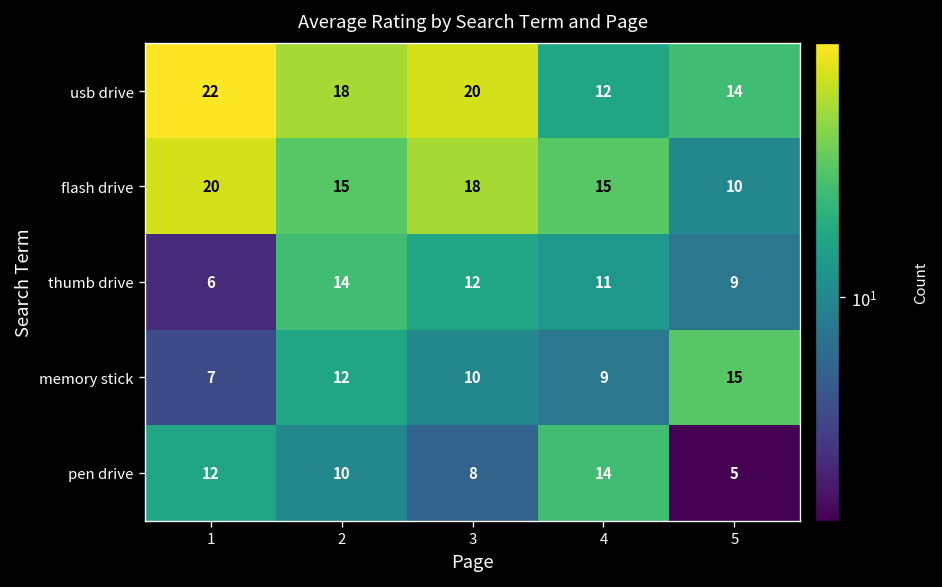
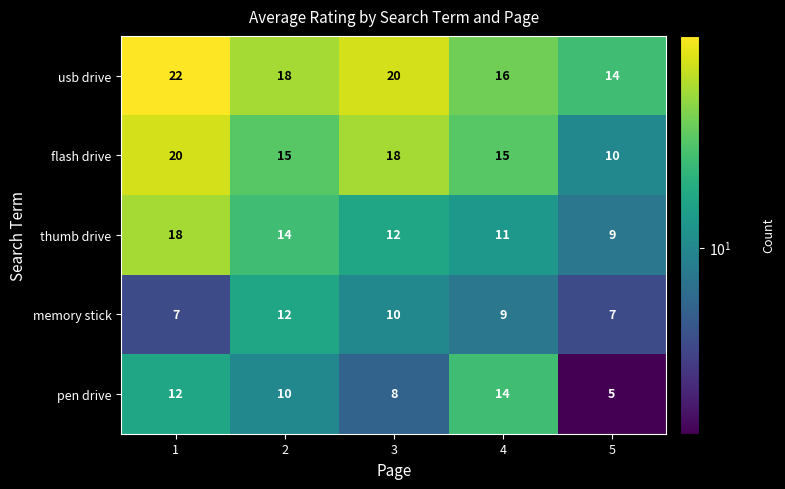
  {
    "usb drive": {
      "1": 22,
      "2": 18,
      "3": 20,
-     "4": 12,
+     "4": 16,
      "5": 14
    },
    "flash drive": {
      "1": 20,
      "2": 15,
      "3": 18,
      "4": 15,
      "5": 10
    },
    "thumb drive": {
-     "1": 6,
+     "1": 18,
      "2": 14,
      "3": 12,
      "4": 11,
      "5": 9
    },
    "memory stick": {
      "1": 7,
      "2": 12,
      "3": 10,
      "4": 9,
-     "5": 15
+     "5": 7
    },
    "pen drive": {
      "1": 12,
      "2": 10,
      "3": 8,
      "4": 14,
      "5": 5
    }
  }
